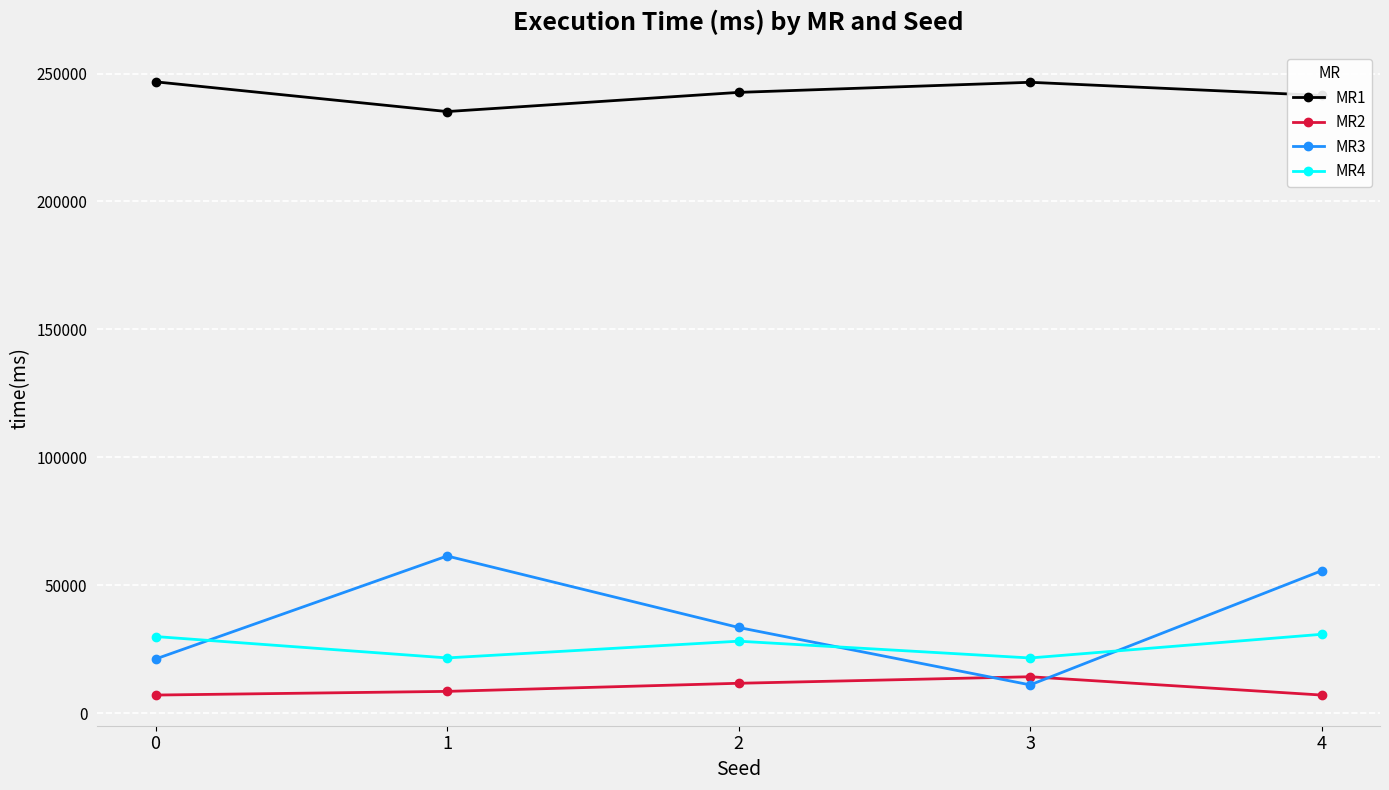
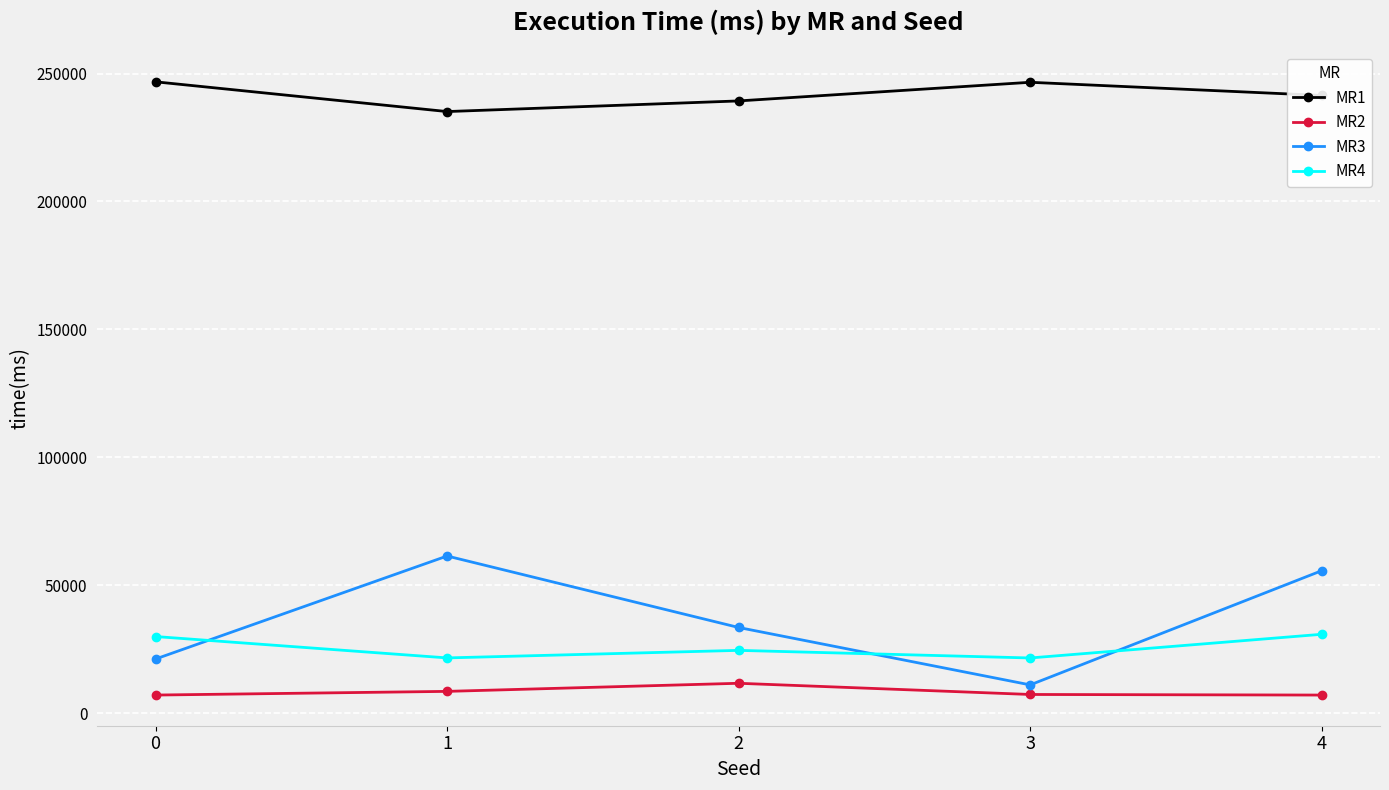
  {
    "MR1": {
      "0": 247000,
      "1": 235000,
-     "2": 243000,
+     "2": 239000,
      "3": 247000
    },
    "MR2": {
      "0": 7000,
      "1": 8000,
      "2": 12000,
-     "3": 14000,
+     "3": 7000,
      "4": 7000
    },
    "MR3": {
      "0": 21000,
      "1": 61000,
      "2": 33000,
      "3": 11000,
      "4": 56000
    },
    "MR4": {
      "0": 30000,
      "1": 22000,
-     "2": 28000,
+     "2": 24000,
      "3": 22000,
      "4": 31000
    }
  }
